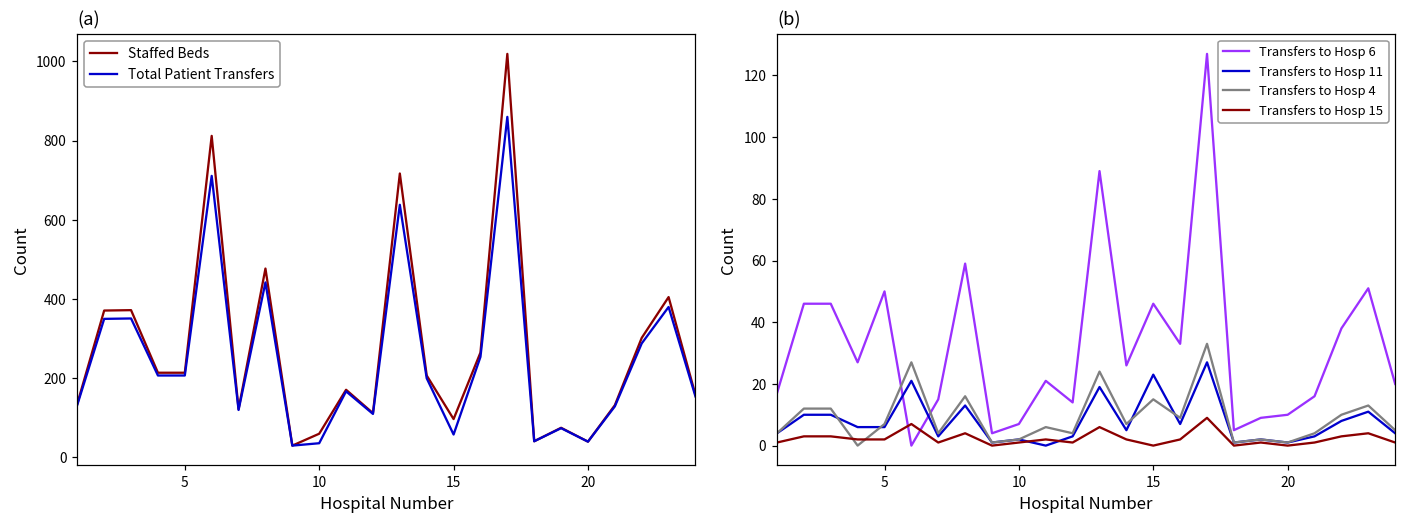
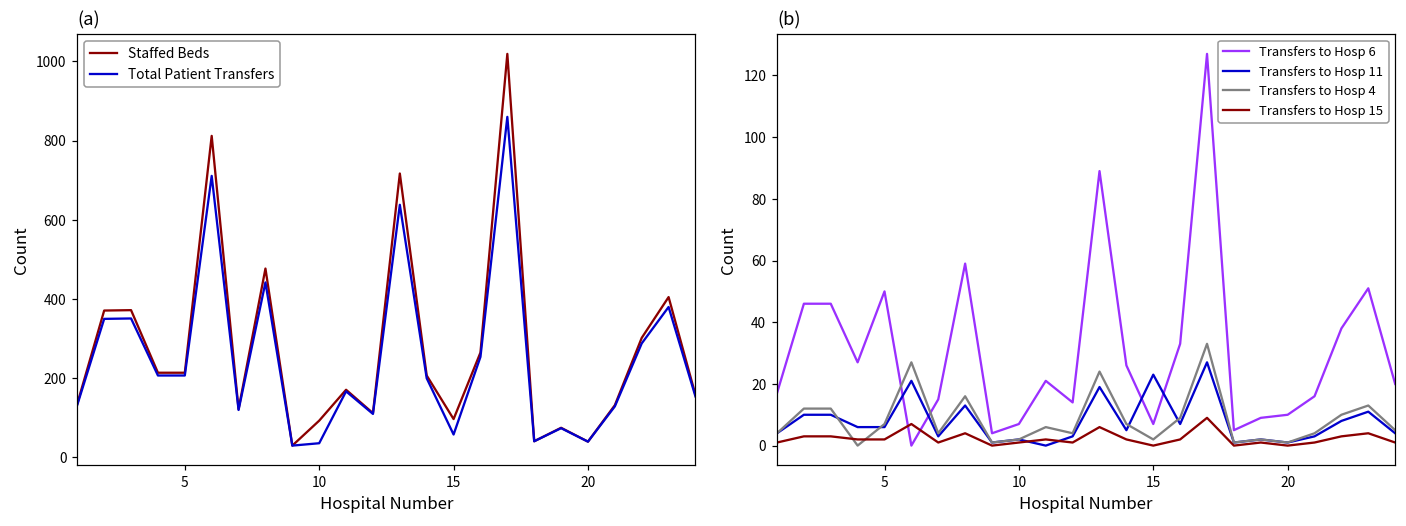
  {
    "(a)": {
      "Staffed Beds": {
-       "10": 60,
+       "10": 90,
        "15": 100
      },
      "Total Patient Transfers": {
        "10": 40,
        "15": 60
      }
    },
    "(b)": {
      "Transfers to Hosp 6": {
        "5": 50,
        "10": 7,
-       "15": 46,
+       "15": 7,
        "20": 10
      },
      "Transfers to Hosp 11": {
        "5": 6,
        "15": 23
      },
      "Transfers to Hosp 4": {
        "5": 7,
-       "15": 15
+       "15": 2
      },
      "Transfers to Hosp 15": {
        "5": 2,
        "10": 1,
        "15": 0,
        "20": 0
      }
    }
  }
